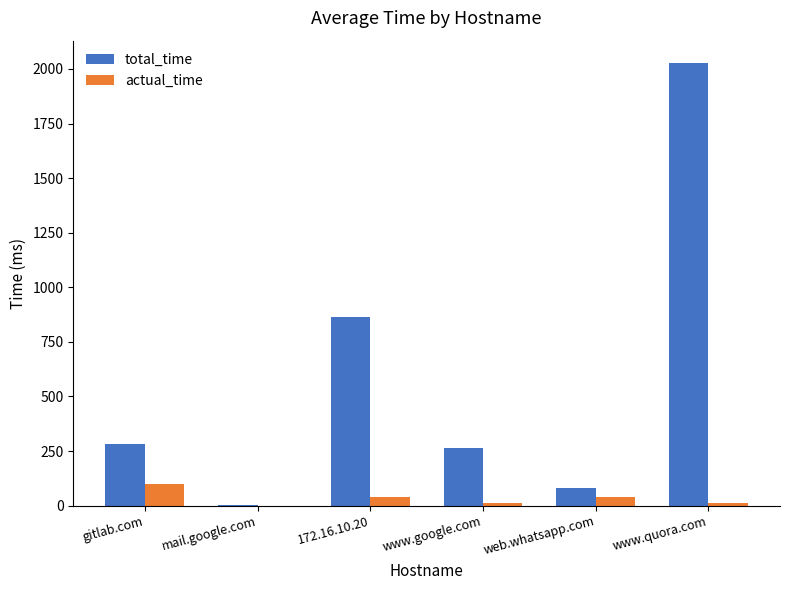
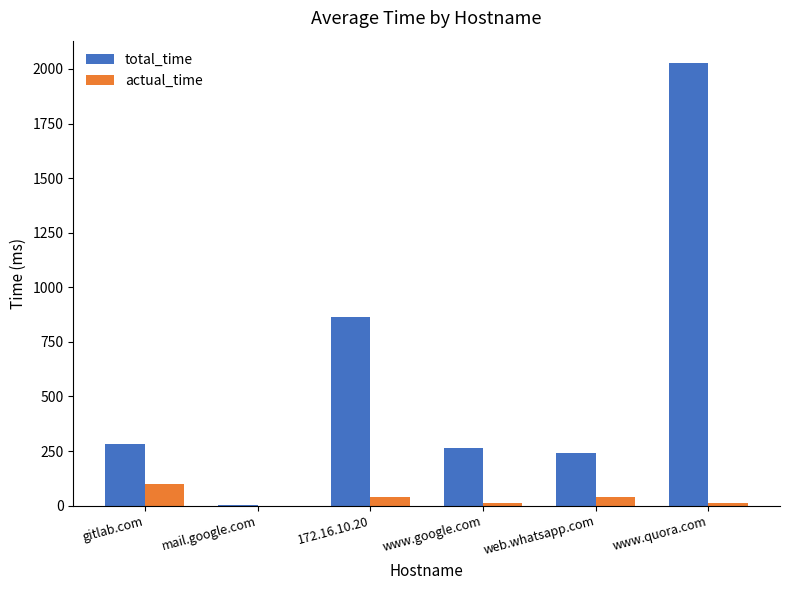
  {
    "total_time": {
      "gitlab.com": 280,
      "172.16.10.20": 860,
      "www.google.com": 260,
-     "web.whatsapp.com": 80,
+     "web.whatsapp.com": 240,
      "www.quora.com": 2030
    },
    "actual_time": {
      "gitlab.com": 100,
      "mail.google.com": 0,
      "172.16.10.20": 40,
      "web.whatsapp.com": 40
    }
  }
